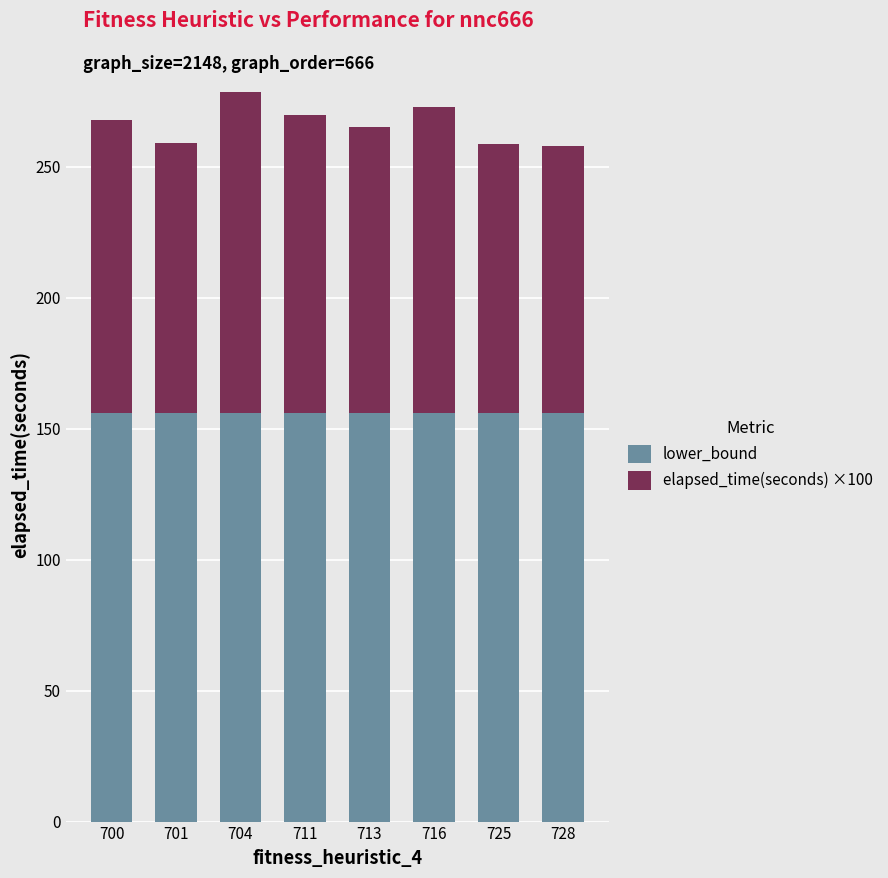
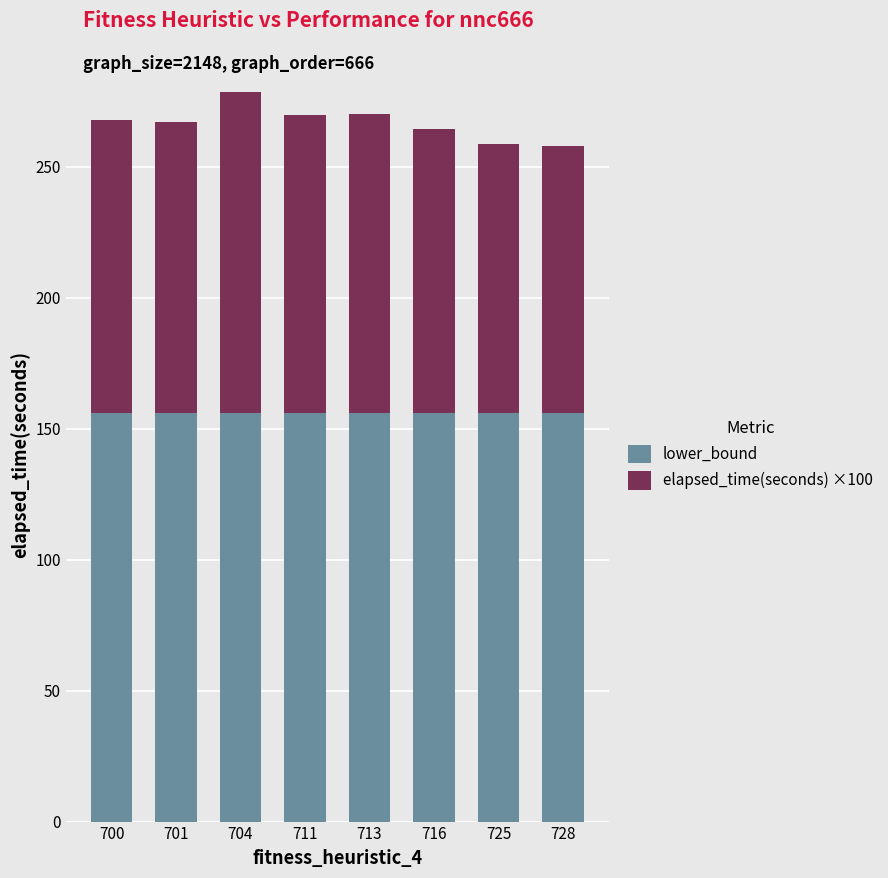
  {
    "lower_bound": {
      "700": 156,
      "701": 156,
      "704": 156,
      "711": 156,
      "713": 156,
      "716": 156,
      "725": 156,
      "728": 156
    },
    "elapsed_time(seconds) ×100": {
      "700": 112,
-     "701": 103,
+     "701": 111,
      "704": 123,
      "711": 114,
-     "713": 109,
-     "716": 117,
+     "713": 114,
+     "716": 109,
      "725": 103,
      "728": 102
    }
  }
